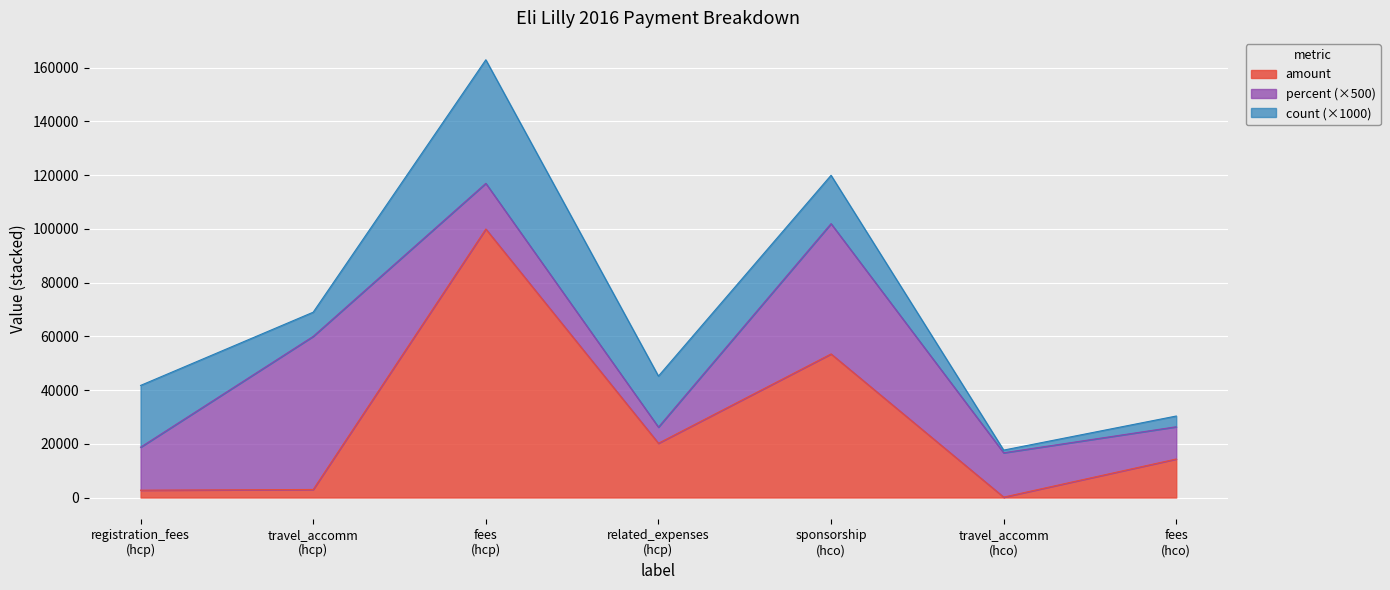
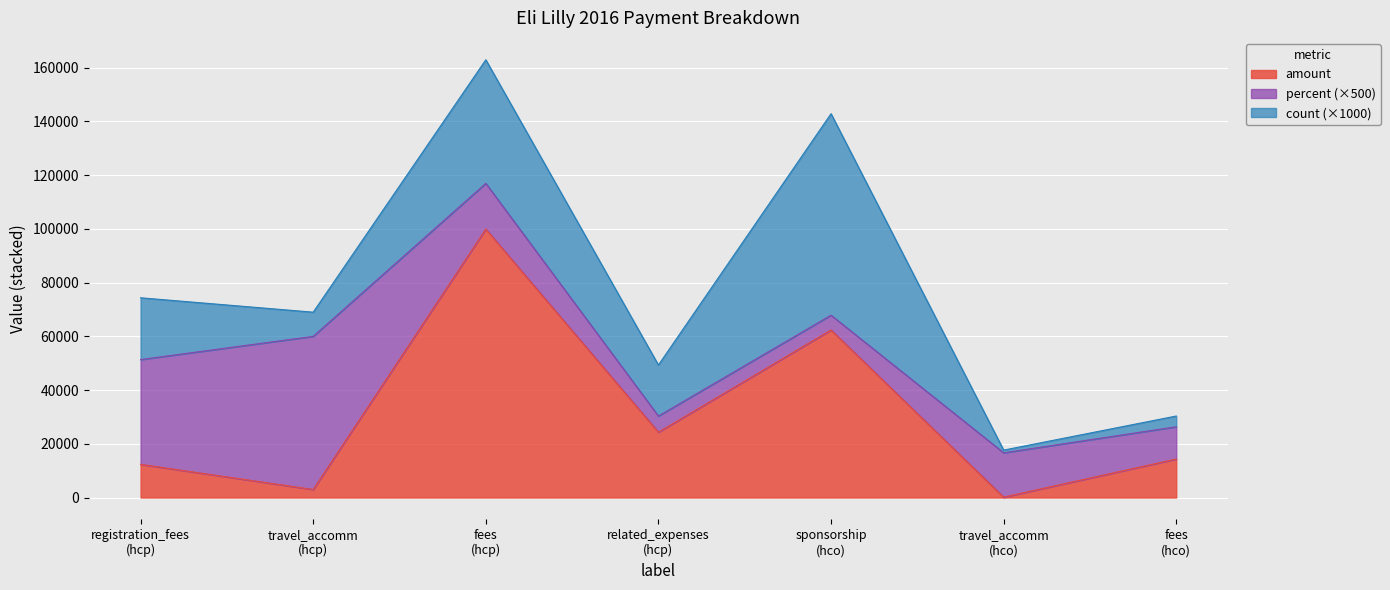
  {
    "amount": {
-     "registration_fees (hcp)": 3000,
+     "registration_fees (hcp)": 12000,
      "travel_accomm (hcp)": 3000,
      "fees (hcp)": 100000,
-     "related_expenses (hcp)": 20000,
-     "sponsorship (hco)": 53000,
+     "related_expenses (hcp)": 24000,
+     "sponsorship (hco)": 62000,
      "travel_accomm (hco)": 0,
      "fees (hco)": 14000
    },
    "percent (×500)": {
-     "registration_fees (hcp)": 16000,
+     "registration_fees (hcp)": 39000,
      "travel_accomm (hcp)": 57000,
      "fees (hcp)": 17000,
      "related_expenses (hcp)": 6000,
-     "sponsorship (hco)": 49000,
+     "sponsorship (hco)": 6000,
      "travel_accomm (hco)": 17000,
      "fees (hco)": 12000
    },
    "count (×1000)": {
      "registration_fees (hcp)": 23000,
      "travel_accomm (hcp)": 9000,
      "fees (hcp)": 46000,
      "related_expenses (hcp)": 19000,
-     "sponsorship (hco)": 18000,
+     "sponsorship (hco)": 75000,
      "travel_accomm (hco)": 1000,
      "fees (hco)": 4000
    }
  }
